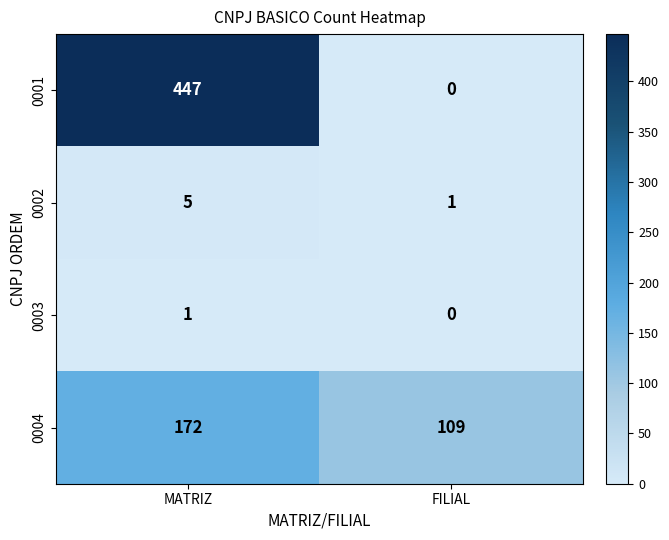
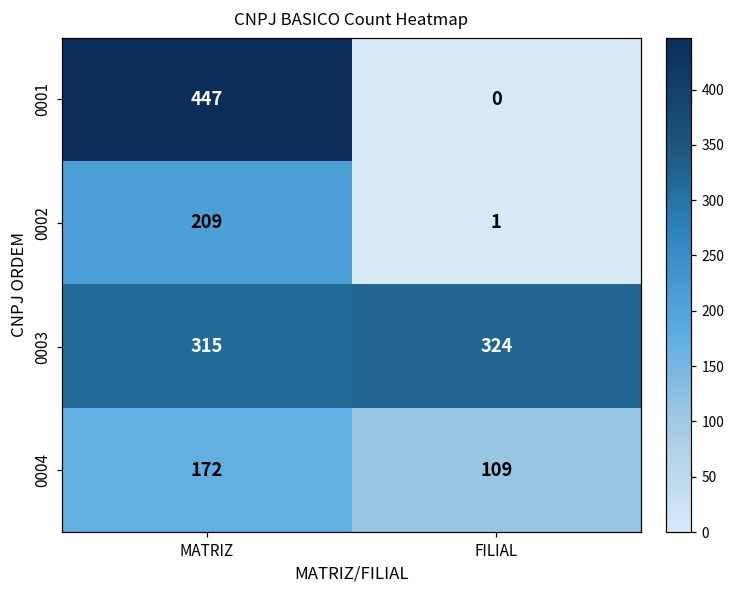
  {
    "0001": {
      "MATRIZ": 447,
      "FILIAL": 0
    },
    "0002": {
-     "MATRIZ": 5,
+     "MATRIZ": 209,
      "FILIAL": 1
    },
    "0003": {
-     "MATRIZ": 1,
-     "FILIAL": 0
+     "MATRIZ": 315,
+     "FILIAL": 324
    },
    "0004": {
      "MATRIZ": 172,
      "FILIAL": 109
    }
  }
